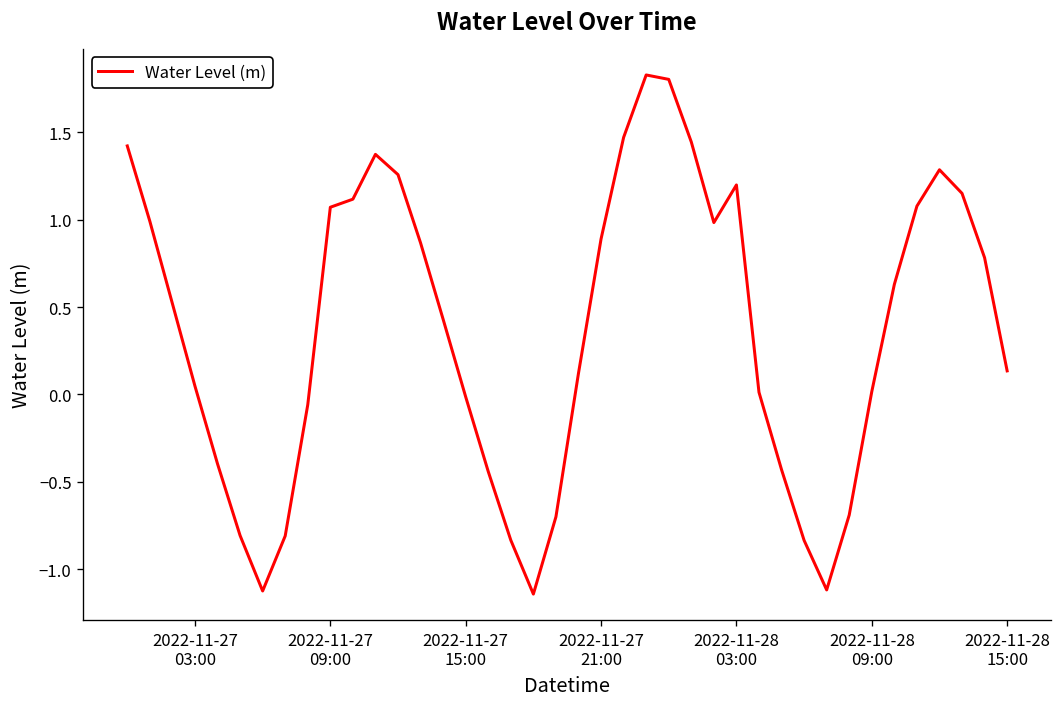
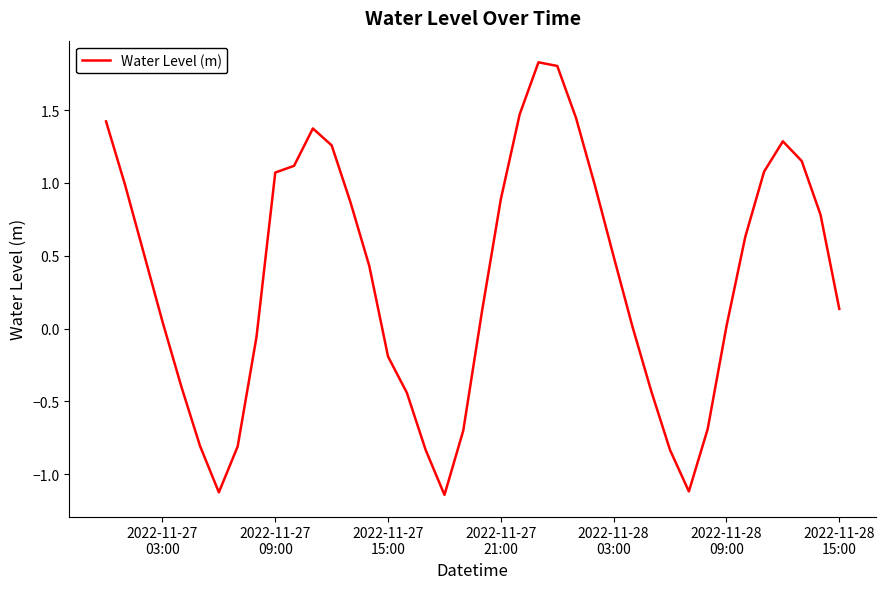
  {
    "2022-11-27 03:00": 0.05,
    "2022-11-27 09:00": 1.07,
-   "2022-11-27 15:00": -0.01,
+   "2022-11-27 15:00": -0.19,
    "2022-11-27 21:00": 0.89,
-   "2022-11-28 03:00": 1.20,
+   "2022-11-28 03:00": 0.49,
    "2022-11-28 09:00": 0.02,
    "2022-11-28 15:00": 0.13
  }
